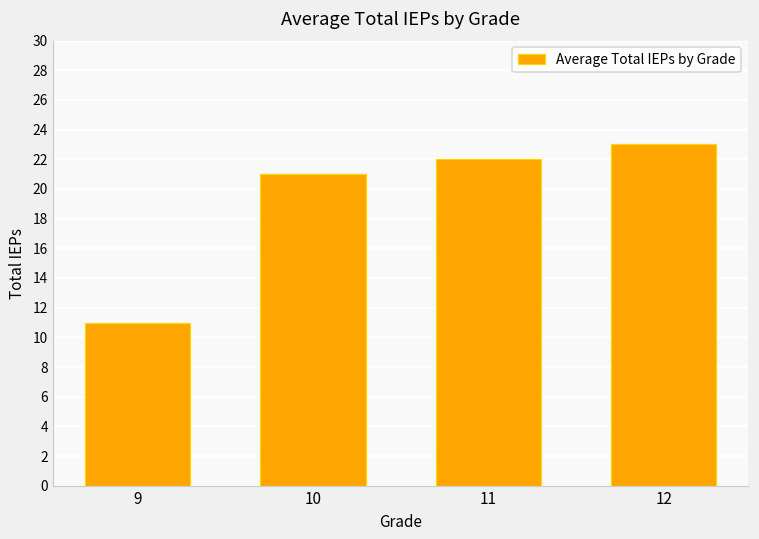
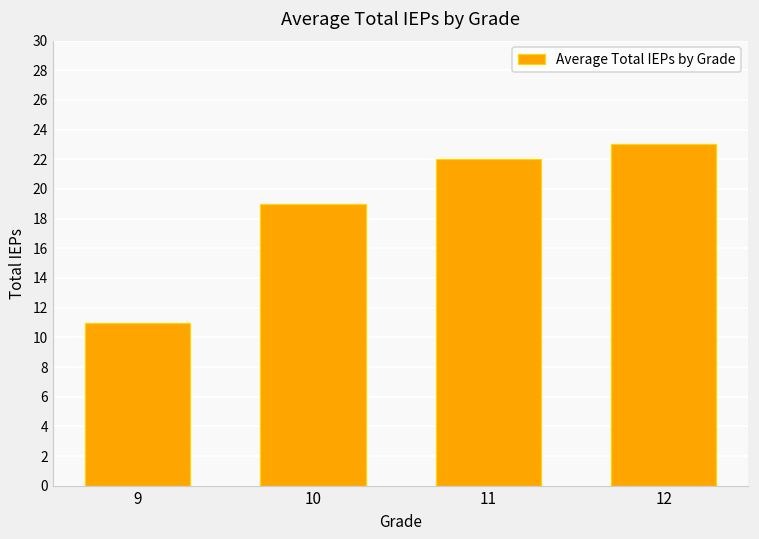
  {
    "9": 11,
-   "10": 21,
+   "10": 19,
    "11": 22,
    "12": 23
  }
